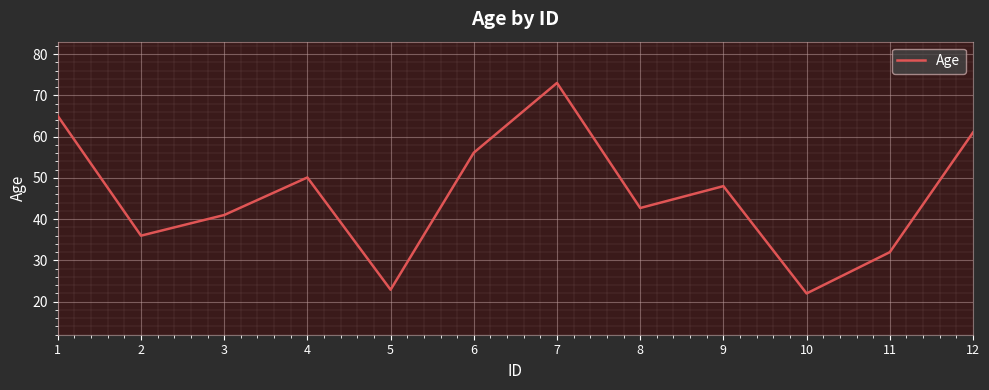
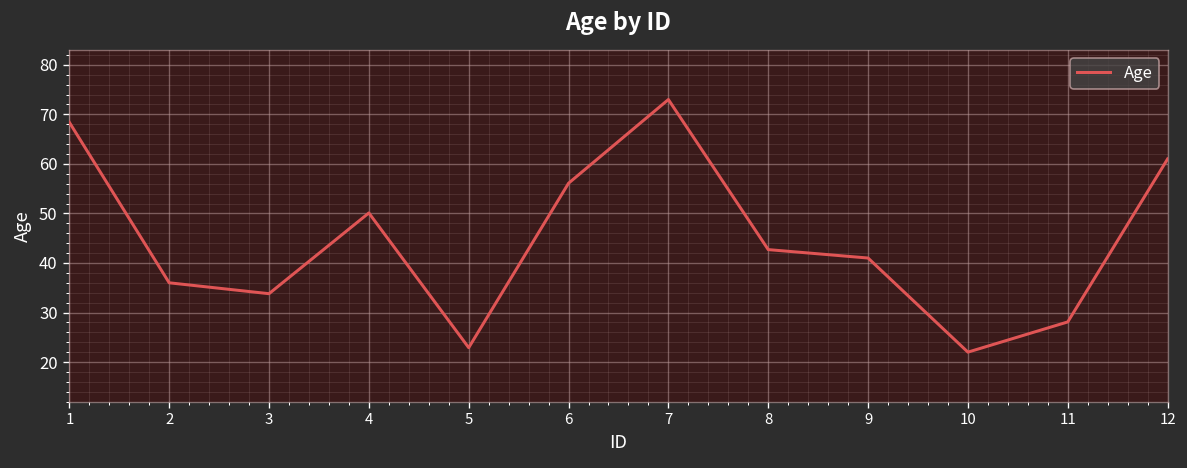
  {
-   "1": 65,
+   "1": 68,
    "2": 36,
-   "3": 41,
+   "3": 34,
    "4": 50,
    "5": 23,
    "6": 56,
    "7": 73,
    "8": 43,
-   "9": 48,
+   "9": 41,
    "10": 22,
-   "11": 32,
+   "11": 28,
    "12": 61
  }
